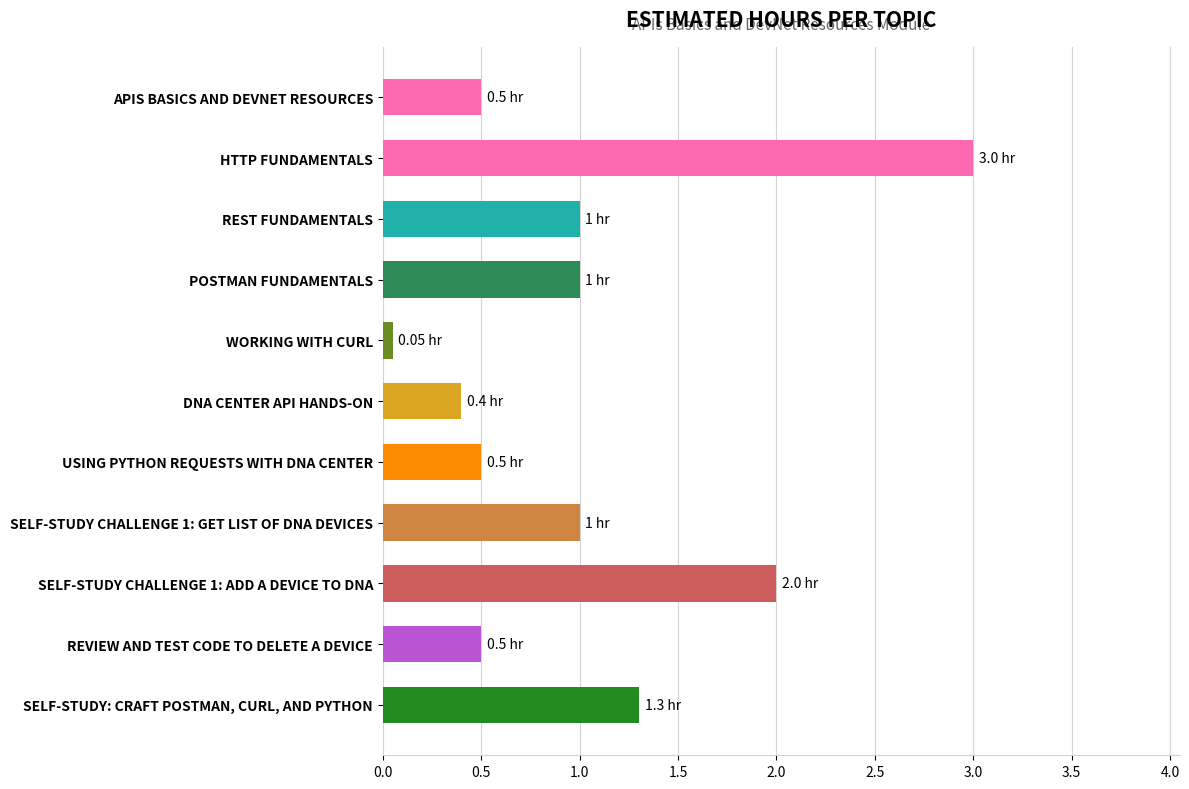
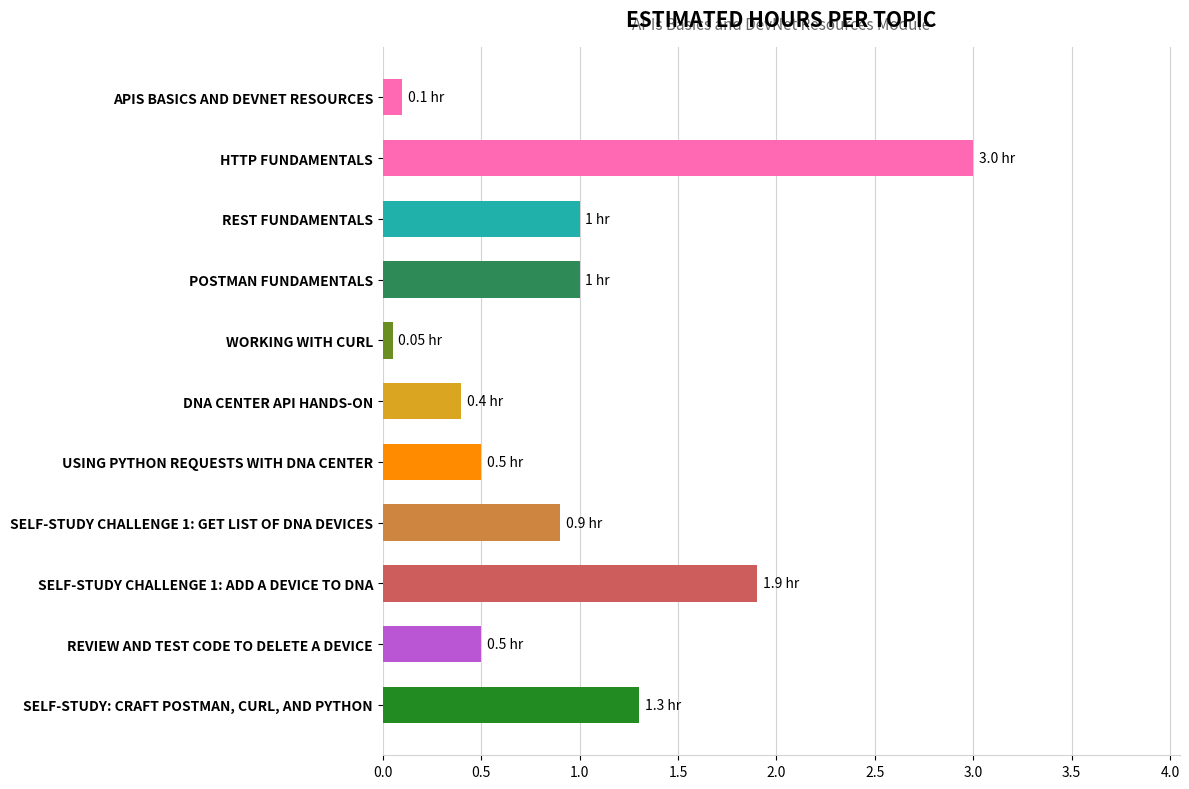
  {
-   "APIS BASICS AND DEVNET RESOURCES": 0.5,
+   "APIS BASICS AND DEVNET RESOURCES": 0.1,
    "HTTP FUNDAMENTALS": 3.0,
    "REST FUNDAMENTALS": 1,
    "POSTMAN FUNDAMENTALS": 1,
    "WORKING WITH CURL": 0.05,
    "DNA CENTER API HANDS-ON": 0.4,
    "USING PYTHON REQUESTS WITH DNA CENTER": 0.5,
-   "SELF-STUDY CHALLENGE 1: GET LIST OF DNA DEVICES": 1,
-   "SELF-STUDY CHALLENGE 1: ADD A DEVICE TO DNA": 2.0,
+   "SELF-STUDY CHALLENGE 1: GET LIST OF DNA DEVICES": 0.9,
+   "SELF-STUDY CHALLENGE 1: ADD A DEVICE TO DNA": 1.9,
    "REVIEW AND TEST CODE TO DELETE A DEVICE": 0.5,
    "SELF-STUDY: CRAFT POSTMAN, CURL, AND PYTHON": 1.3
  }
